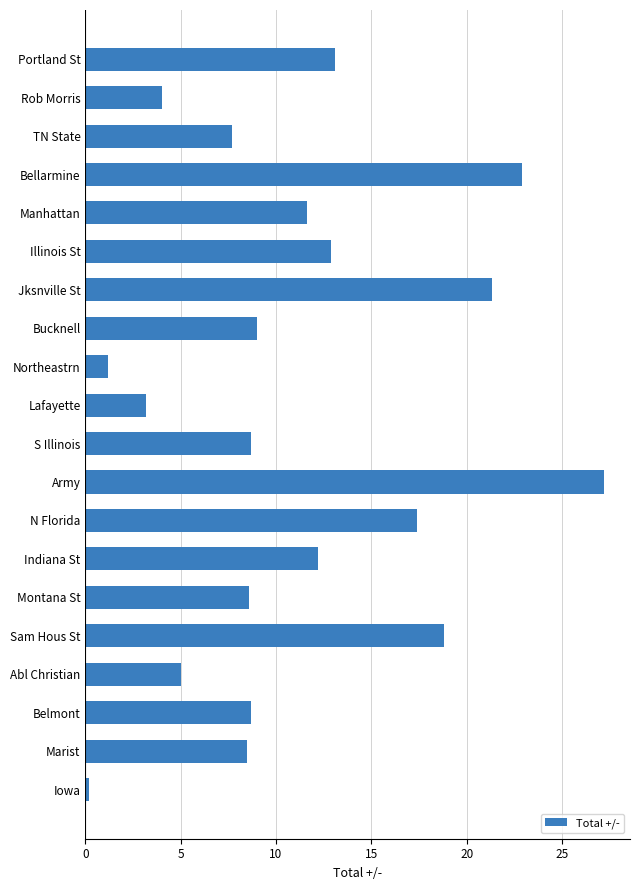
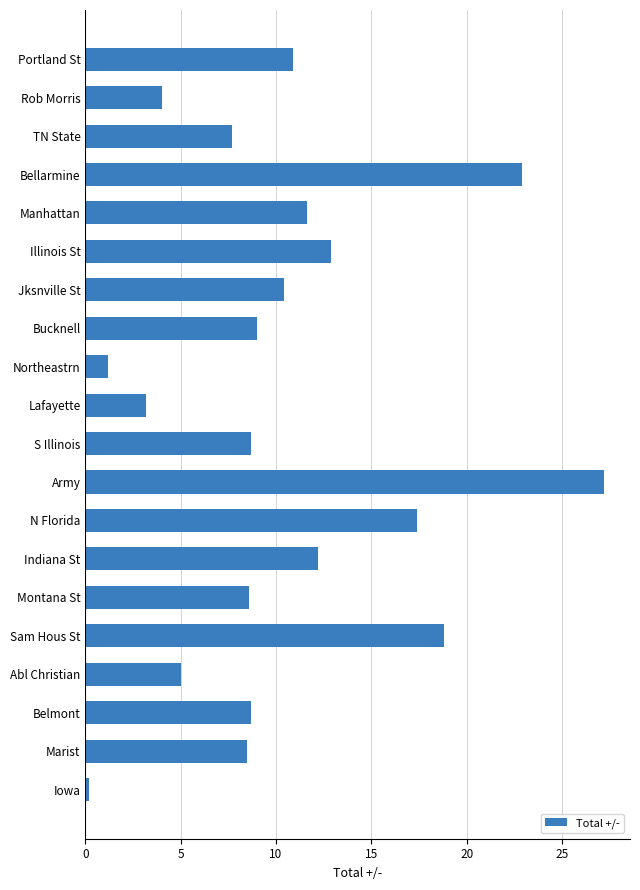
  {
-   "Portland St": 13.1,
+   "Portland St": 10.9,
    "Rob Morris": 4.0,
    "TN State": 7.7,
    "Bellarmine": 22.9,
    "Manhattan": 11.6,
    "Illinois St": 12.9,
-   "Jksnville St": 21.3,
+   "Jksnville St": 10.4,
    "Bucknell": 9.0,
    "Northeastrn": 1.2,
    "Lafayette": 3.2,
    "S Illinois": 8.7,
    "Army": 27.2,
    "N Florida": 17.4,
    "Indiana St": 12.2,
    "Montana St": 8.6,
    "Sam Hous St": 18.8,
    "Abl Christian": 5.0,
    "Belmont": 8.7,
    "Marist": 8.5,
    "Iowa": 0.2
  }
